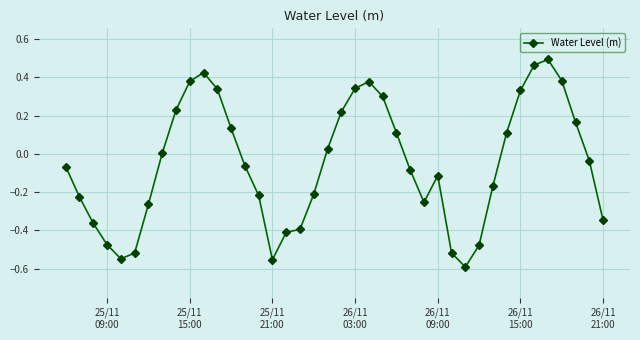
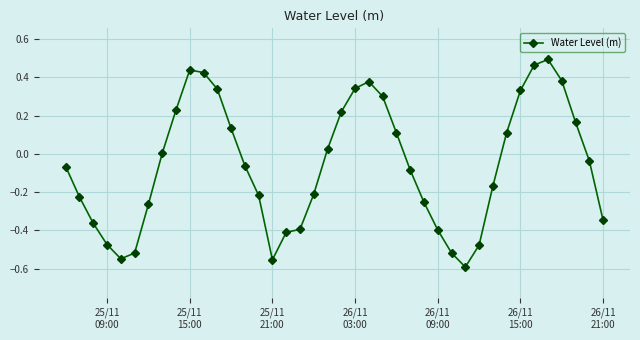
  {
    "25/11 09:00": -0.47,
-   "25/11 15:00": 0.38,
+   "25/11 15:00": 0.44,
    "25/11 21:00": -0.55,
    "26/11 03:00": 0.34,
-   "26/11 09:00": -0.11,
+   "26/11 09:00": -0.40,
    "26/11 15:00": 0.33,
    "26/11 21:00": -0.35
  }
